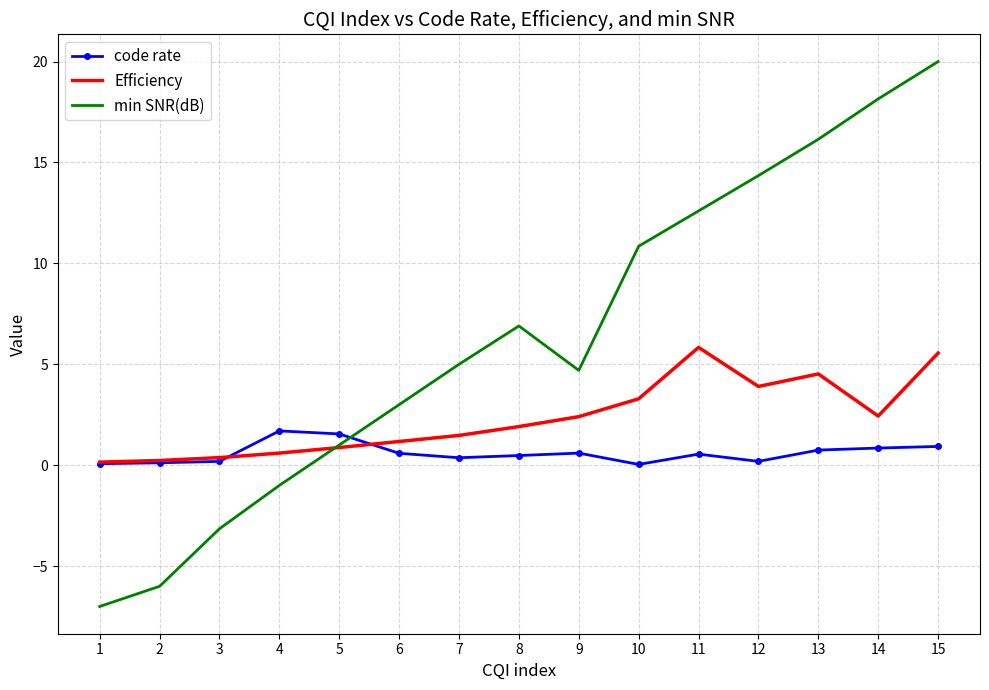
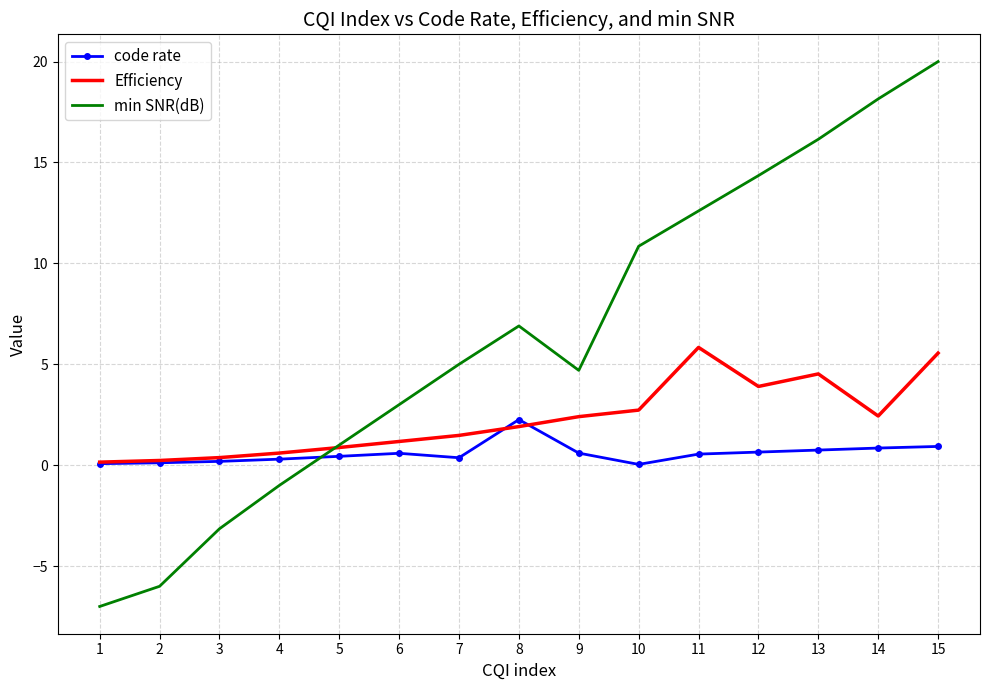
  {
    "code rate": {
      "3": 0.2,
-     "4": 1.7,
-     "5": 1.6,
+     "4": 0.3,
+     "5": 0.4,
      "6": 0.6,
      "7": 0.4,
-     "8": 0.5,
+     "8": 2.3,
      "9": 0.6,
      "10": 0.0,
      "11": 0.6,
-     "12": 0.2,
+     "12": 0.7,
      "13": 0.8,
      "14": 0.9,
      "15": 0.9
    },
    "Efficiency": {
      "3": 0.4,
      "4": 0.6,
      "6": 1.2,
      "7": 1.5,
      "8": 1.9,
      "9": 2.4,
-     "10": 3.3,
+     "10": 2.7,
      "11": 5.8,
      "12": 3.9,
      "13": 4.5,
      "14": 2.4,
      "15": 5.6
    },
    "min SNR(dB)": {
      "1": -7.0,
      "2": -6.0,
      "3": -3.2,
      "4": -1.0,
      "6": 3.0,
      "7": 5.0,
      "8": 6.9,
      "9": 4.7,
      "10": 10.9,
      "11": 12.6,
      "12": 14.4,
      "13": 16.2,
      "14": 18.2,
      "15": 20.0
    }
  }
